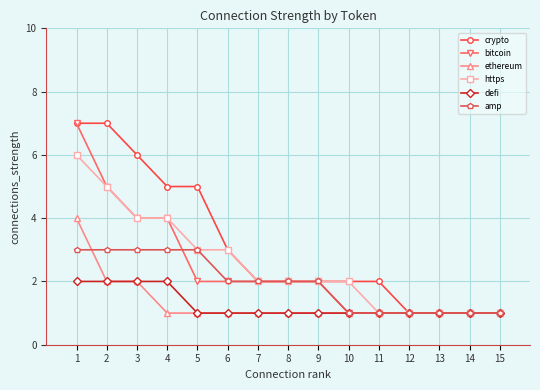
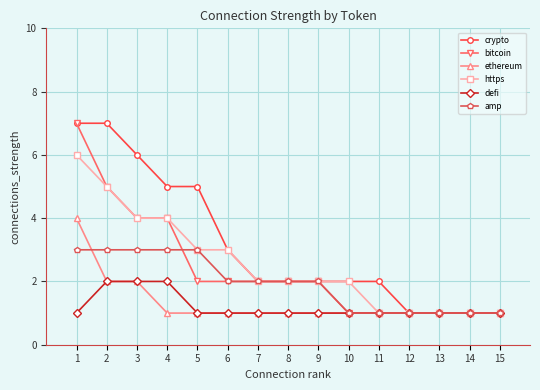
  {
    "defi": {
-     "1": 2,
+     "1": 1,
      "4": 2
    }
  }
